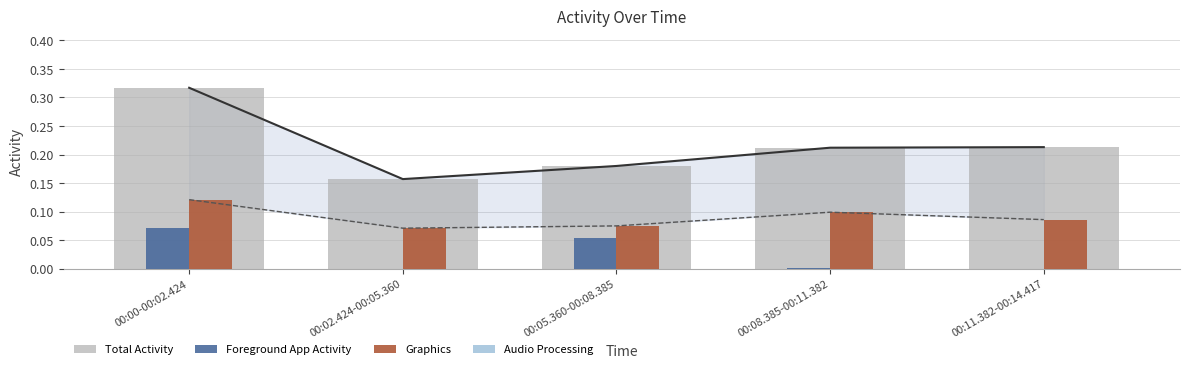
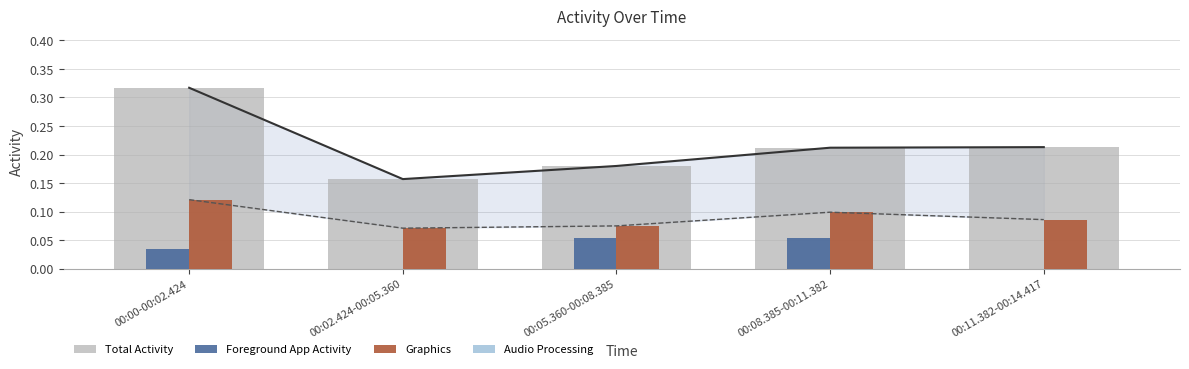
  {
    "Foreground App Activity": {
-     "00:00-00:02.424": 0.07,
+     "00:00-00:02.424": 0.04,
      "00:02.424-00:05.360": 0.00,
-     "00:08.385-00:11.382": 0.00,
+     "00:08.385-00:11.382": 0.05,
      "00:11.382-00:14.417": 0.00
    }
  }
